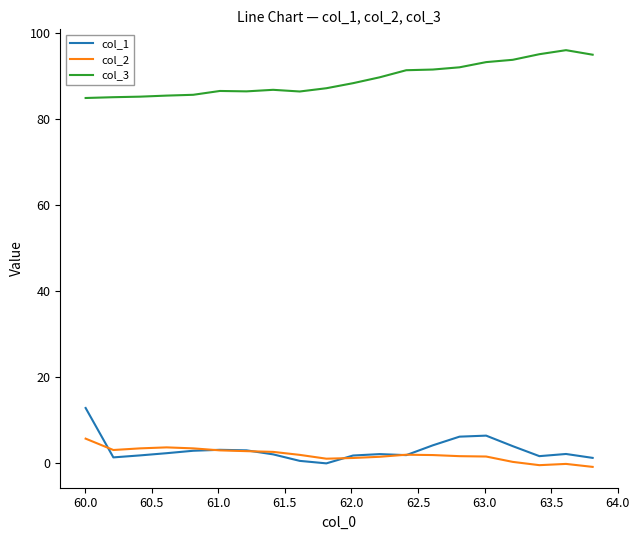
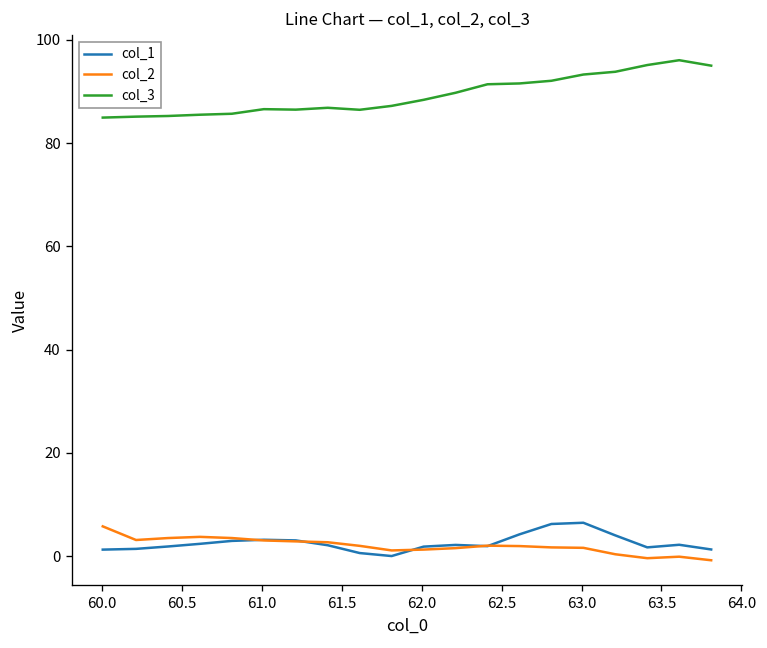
  {
    "col_1": {
-     "60.0": 13
+     "60.0": 1
    },
    "col_2": {
      "60.0": 6
    },
    "col_3": {
      "60.0": 85
    }
  }
